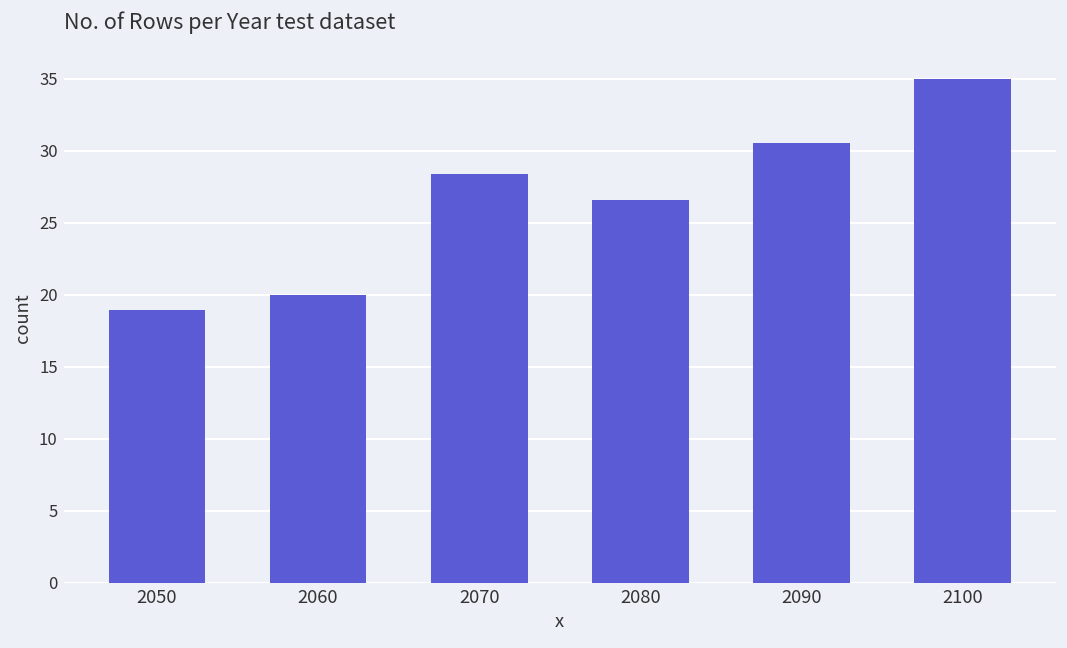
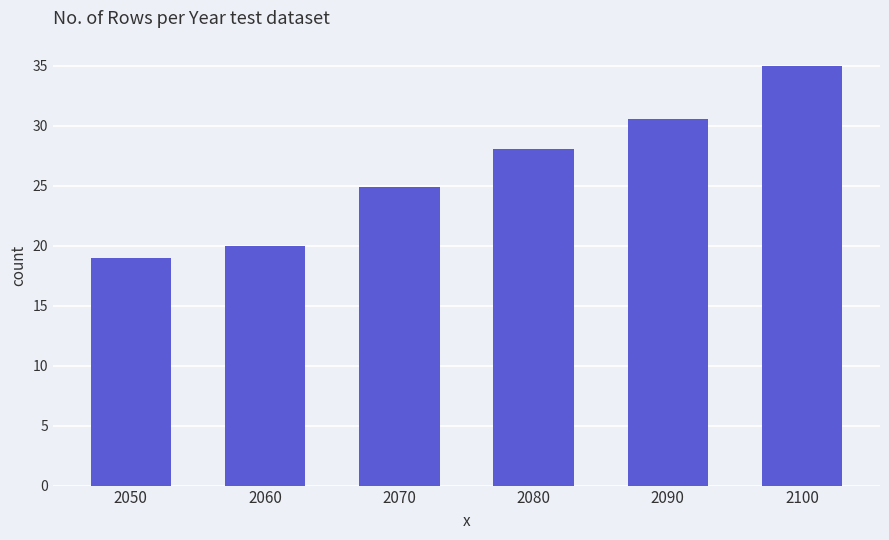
  {
    "2050": 19.0,
    "2060": 20.0,
-   "2070": 28.4,
-   "2080": 26.6,
+   "2070": 24.9,
+   "2080": 28.1,
    "2090": 30.6,
    "2100": 35.0
  }
